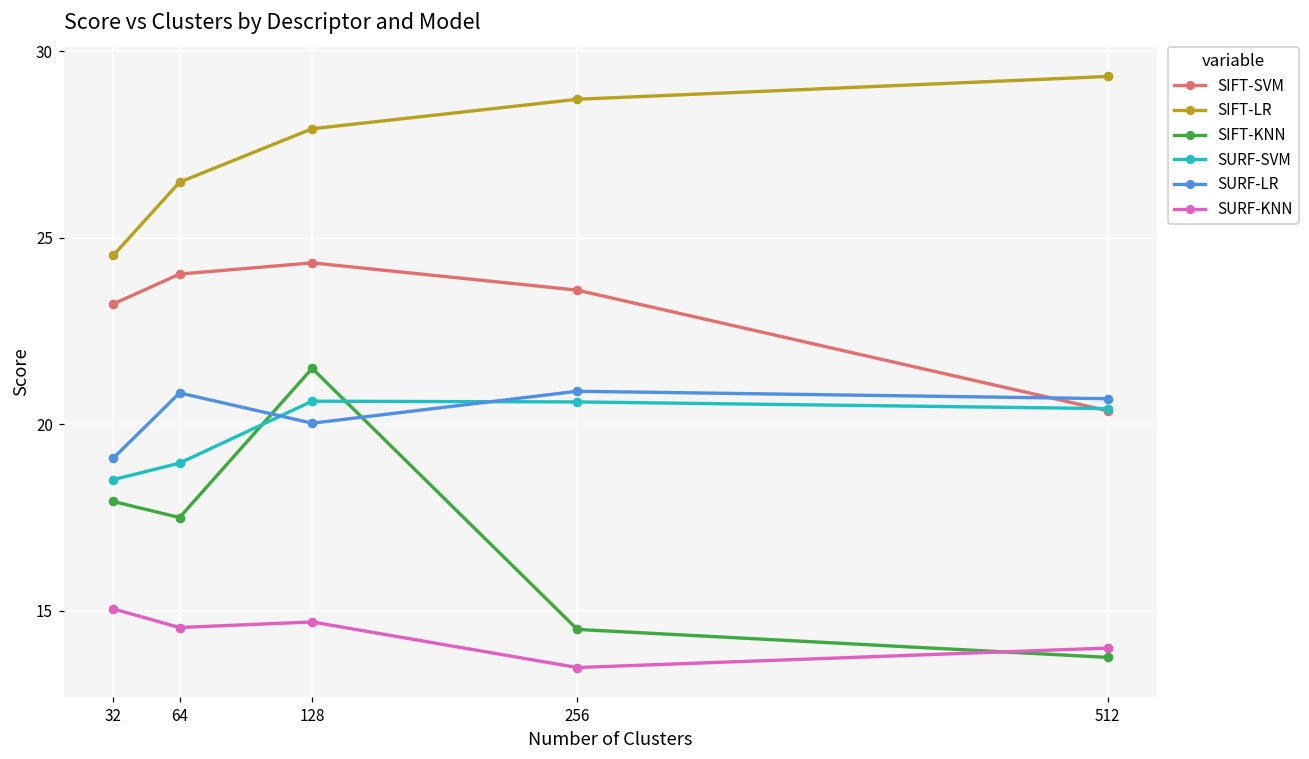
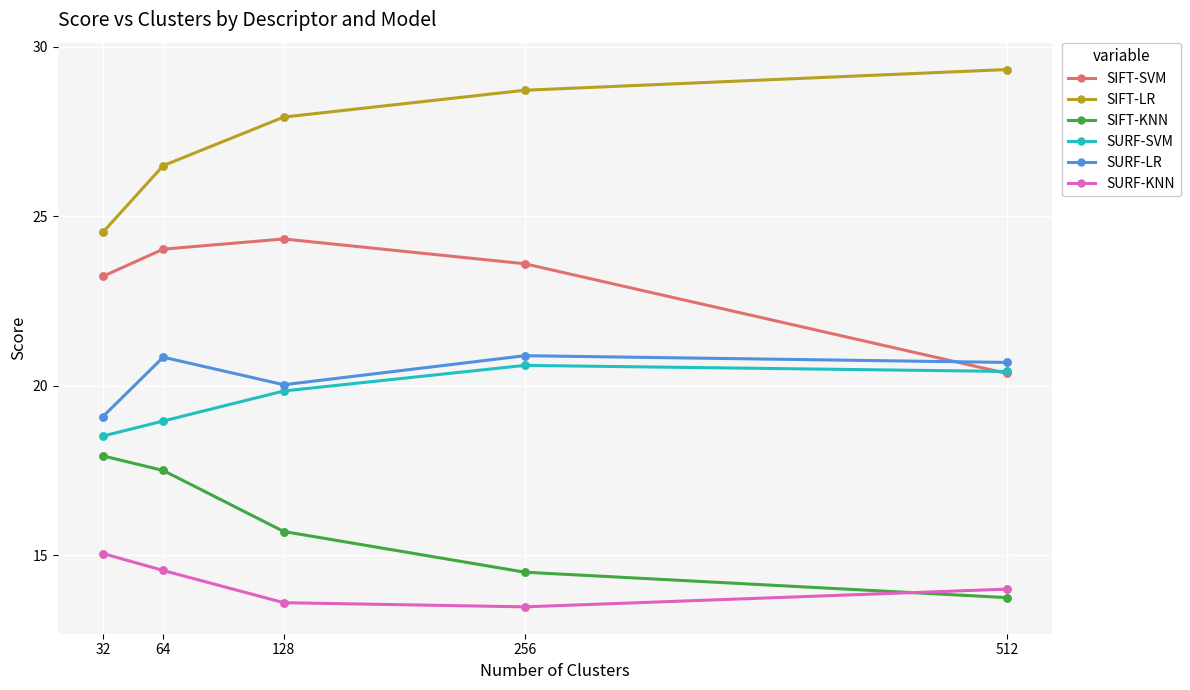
  {
    "SIFT-SVM": {
      "32": 23.2,
      "64": 24.0,
      "128": 24.3,
      "256": 23.6
    },
    "SIFT-LR": {
      "32": 24.5,
      "64": 26.5,
      "128": 27.9,
      "256": 28.7,
      "512": 29.3
    },
    "SIFT-KNN": {
      "32": 17.9,
      "64": 17.5,
-     "128": 21.5,
+     "128": 15.7,
      "256": 14.5,
      "512": 13.8
    },
    "SURF-SVM": {
      "32": 18.5,
      "64": 19.0,
-     "128": 20.6,
+     "128": 19.8,
      "256": 20.6
    },
    "SURF-LR": {
      "32": 19.1,
      "64": 20.8,
      "128": 20.0,
      "256": 20.9,
      "512": 20.7
    },
    "SURF-KNN": {
      "32": 15.0,
      "64": 14.5,
-     "128": 14.7,
+     "128": 13.6,
      "256": 13.5,
      "512": 14.0
    }
  }
